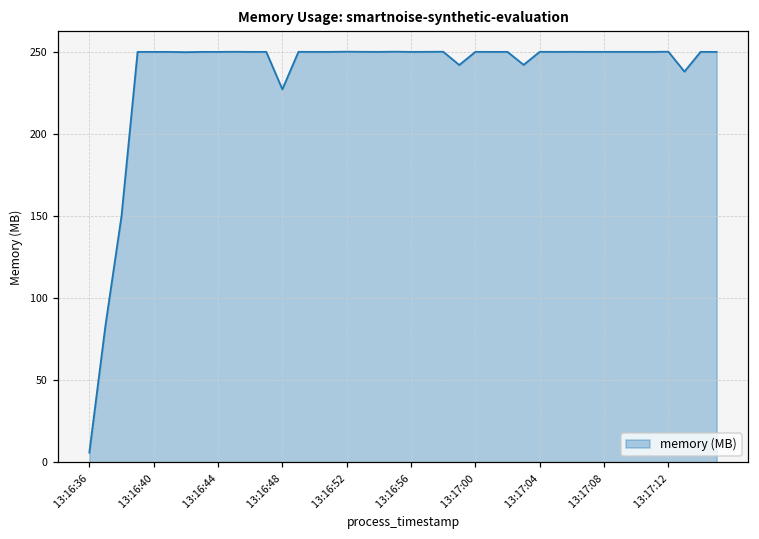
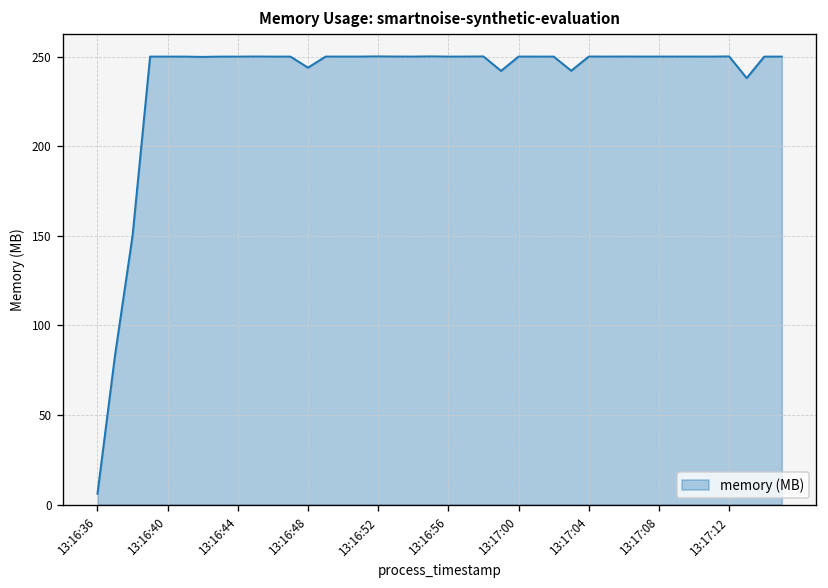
  {
    "13:16:36": 6,
    "13:16:40": 250,
    "13:16:44": 250,
-   "13:16:48": 227,
+   "13:16:48": 244,
    "13:16:52": 250,
    "13:16:56": 250,
    "13:17:00": 250,
    "13:17:04": 250,
    "13:17:08": 250,
    "13:17:12": 250
  }
